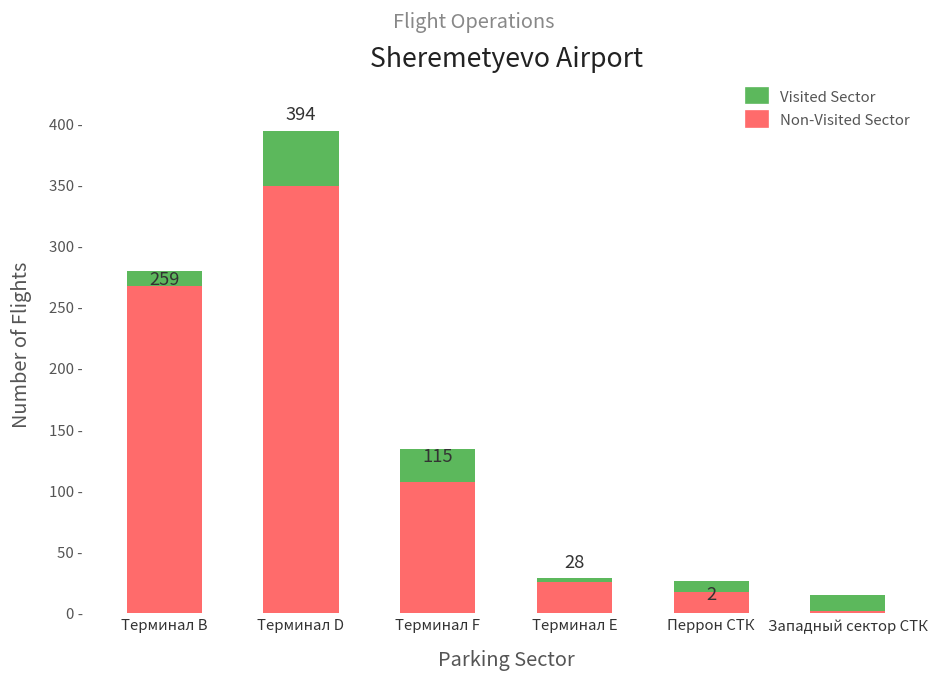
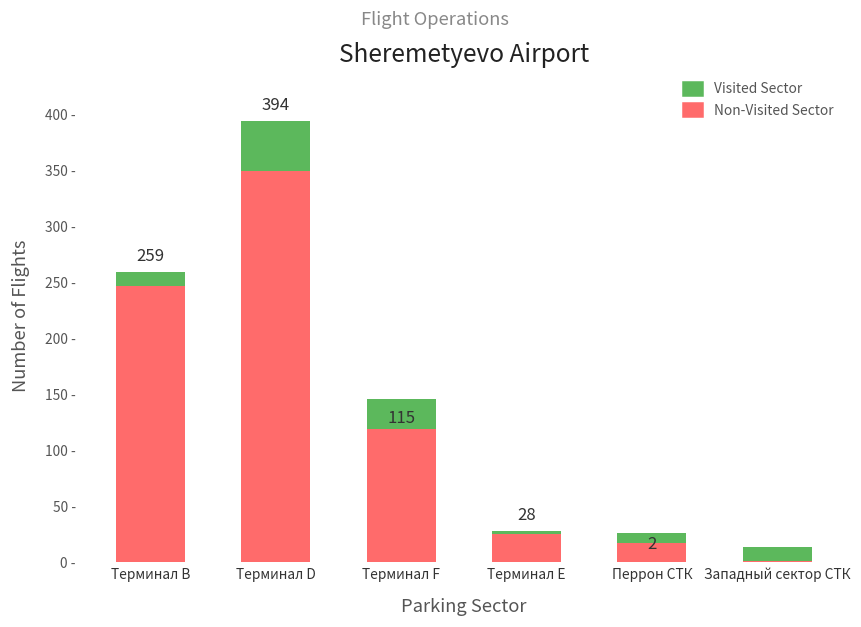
  {
    "Non-Visited Sector": {
-     "Терминал B": "267 -",
+     "Терминал B": "247 -",
      "Терминал D": "349 -",
-     "Терминал F": "107 -",
+     "Терминал F": "119 -",
      "Терминал E": "25 -"
    },
    "Visited Sector": {
      "Перрон СТК": "9 -",
      "Западный сектор СТК": "13 -"
    }
  }
